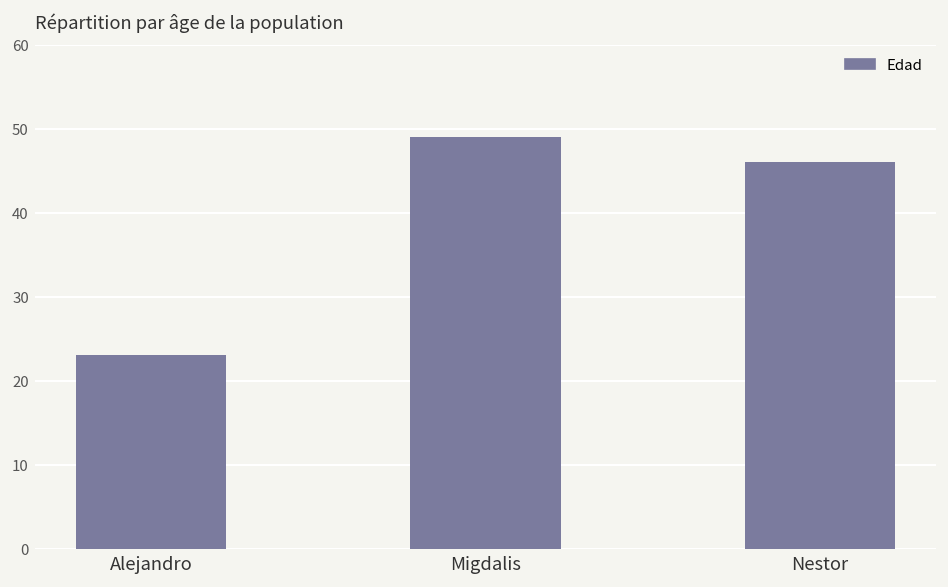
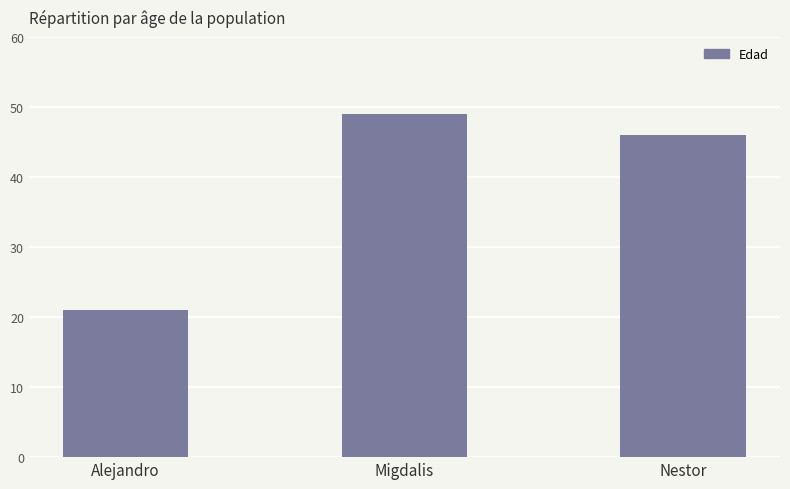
  {
-   "Alejandro": 23,
+   "Alejandro": 21,
    "Migdalis": 49,
    "Nestor": 46
  }
